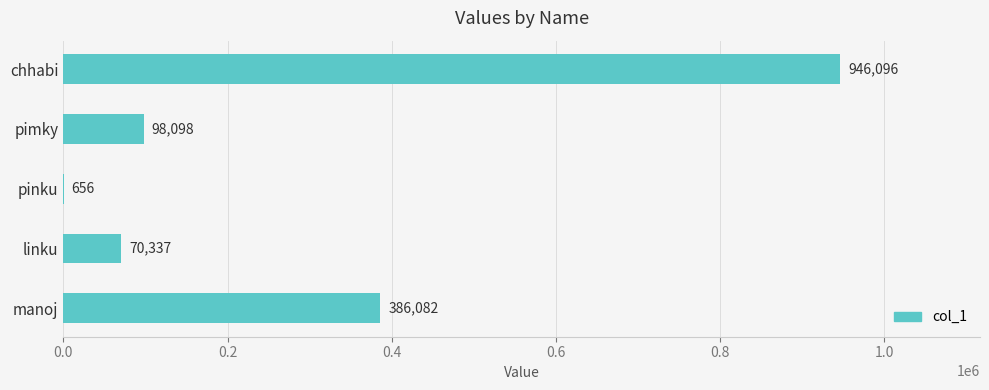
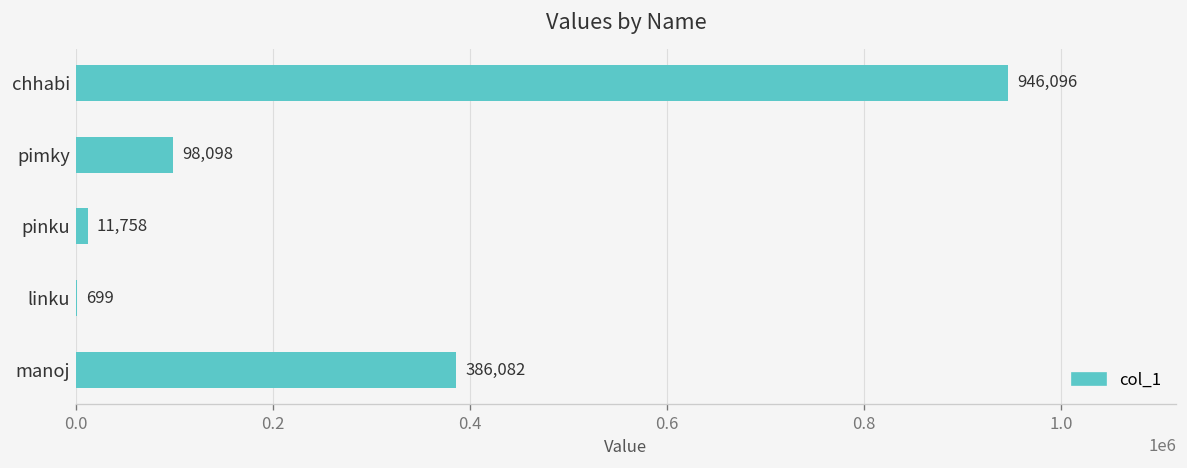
  {
    "chhabi": "946,096",
    "pimky": "98,098",
-   "pinku": "656",
-   "linku": "70,337",
+   "pinku": "11,758",
+   "linku": "699",
    "manoj": "386,082"
  }
